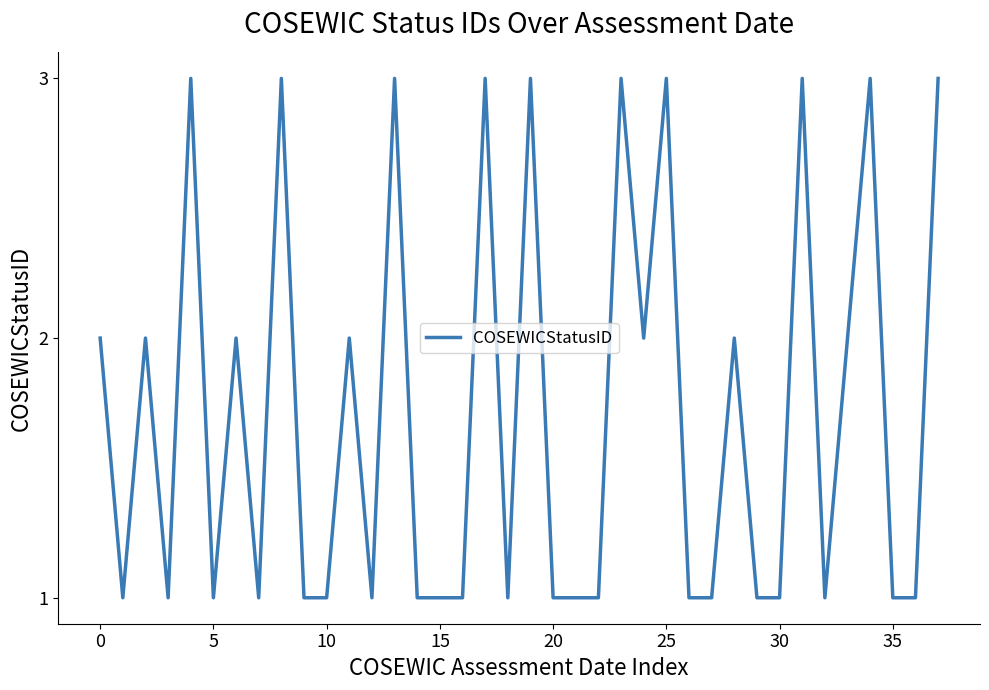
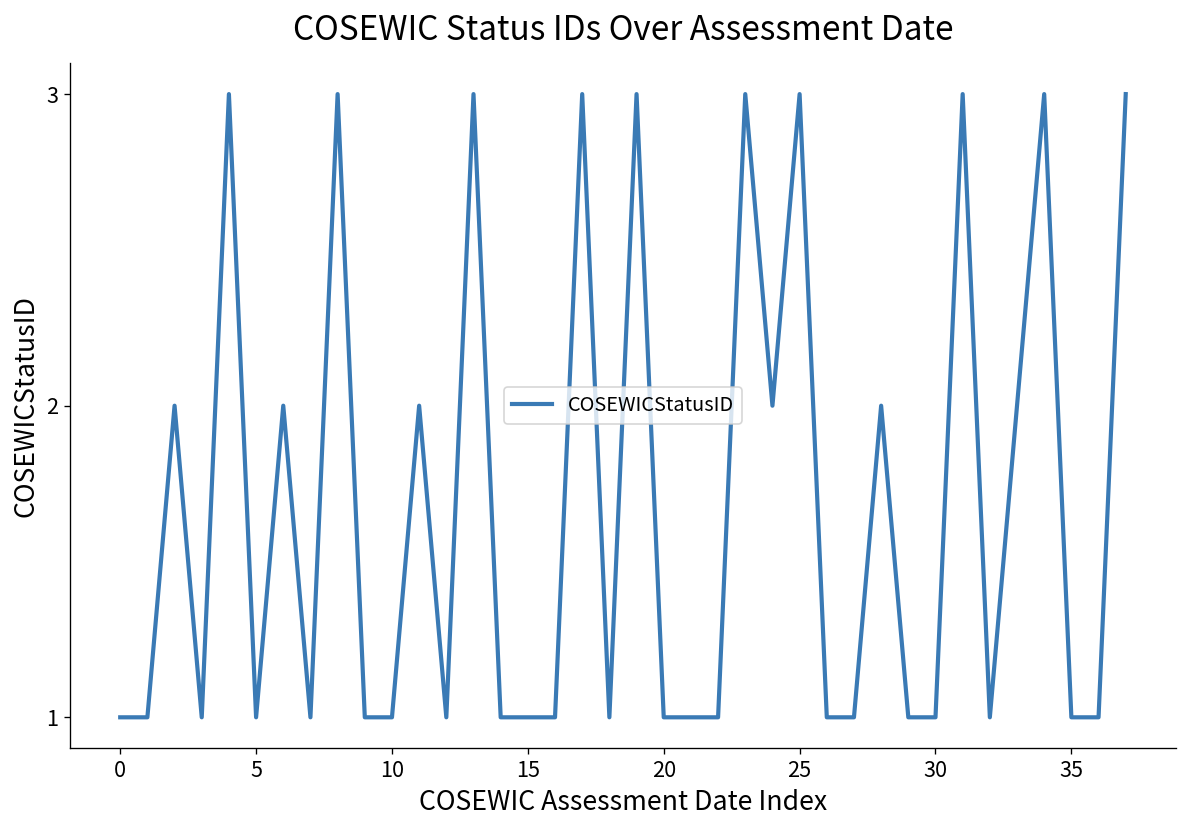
  {
-   "0": 2,
+   "0": 1,
    "5": 1,
    "10": 1,
    "15": 1,
    "20": 1,
    "25": 3,
    "30": 1,
    "35": 1
  }
